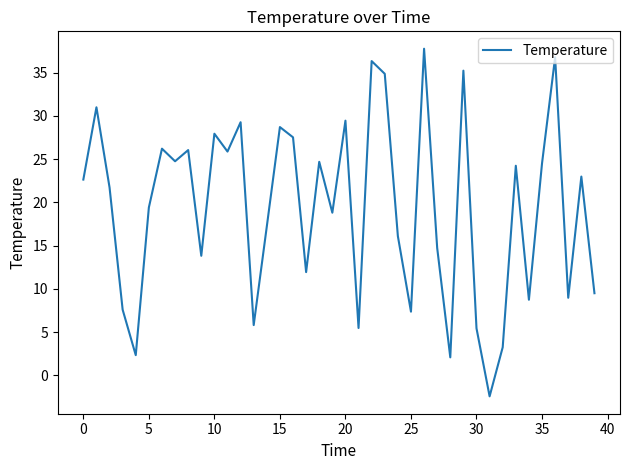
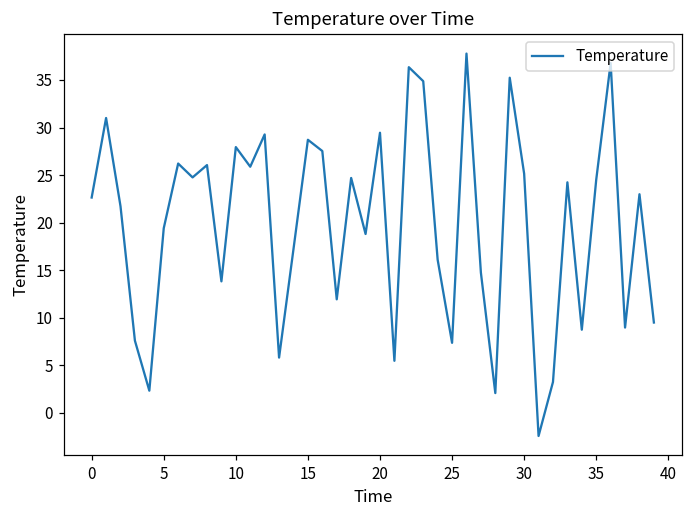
  {
    "0": 23,
    "5": 19,
    "10": 28,
    "15": 29,
    "20": 29,
    "25": 7,
-   "30": 5,
+   "30": 25,
    "35": 25
  }
